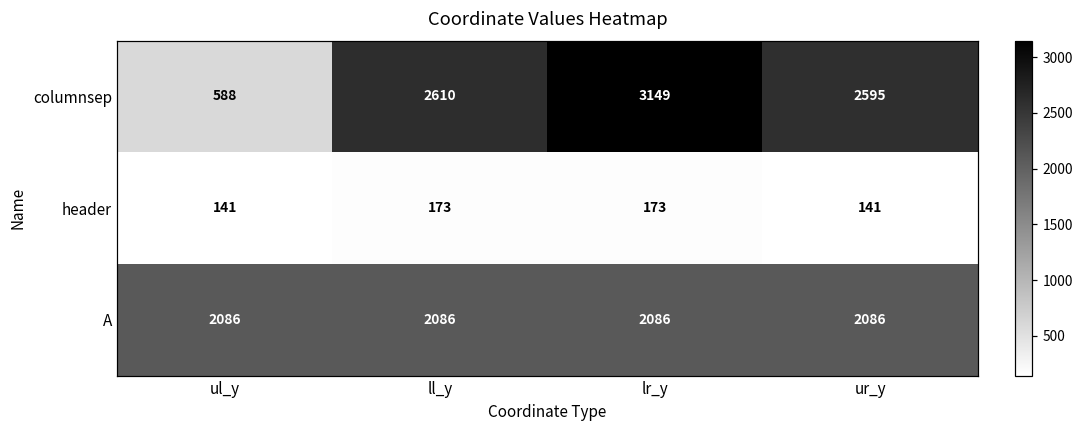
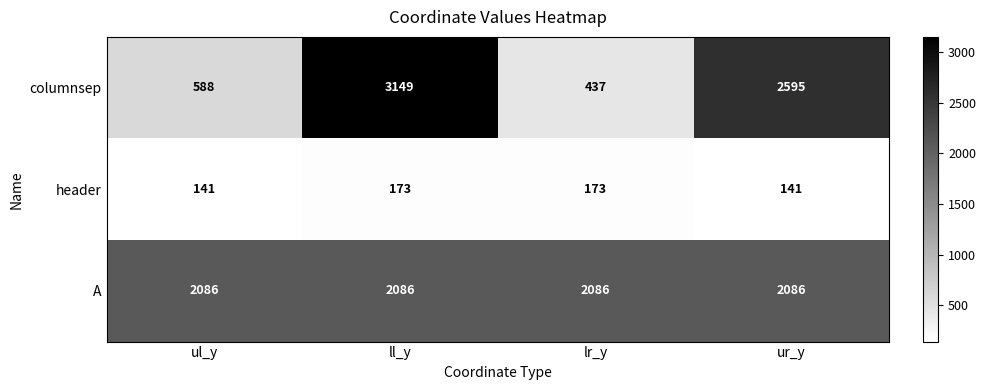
  {
    "columnsep": {
      "ul_y": 588,
-     "ll_y": 2610,
-     "lr_y": 3149,
+     "ll_y": 3149,
+     "lr_y": 437,
      "ur_y": 2595
    },
    "header": {
      "ul_y": 141,
      "ll_y": 173,
      "lr_y": 173,
      "ur_y": 141
    },
    "A": {
      "ul_y": 2086,
      "ll_y": 2086,
      "lr_y": 2086,
      "ur_y": 2086
    }
  }
